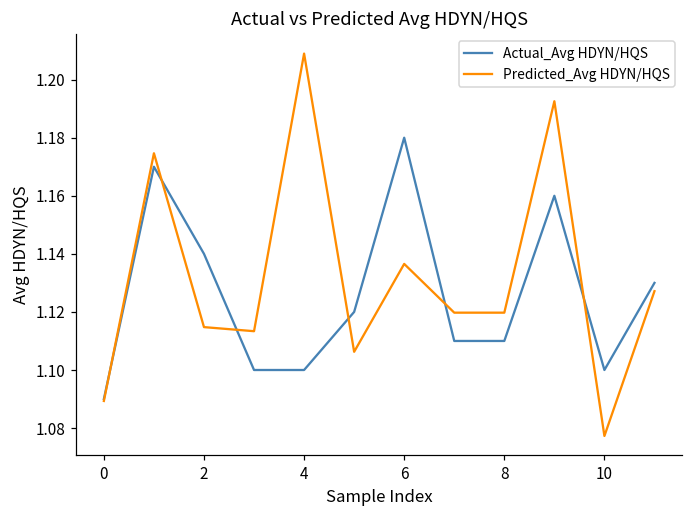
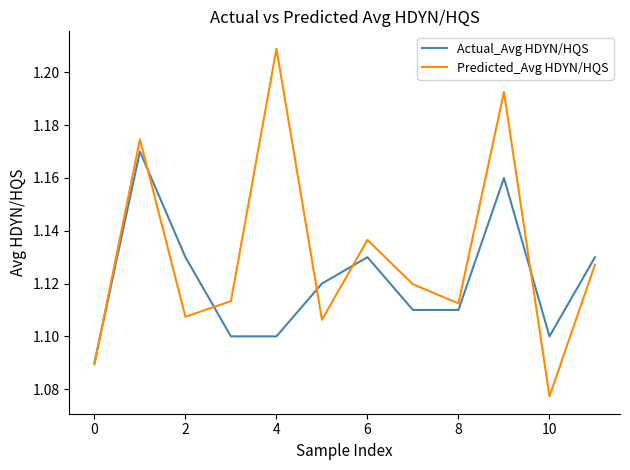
  {
    "Actual_Avg HDYN/HQS": {
-     "2": 1.14,
+     "2": 1.13,
      "4": 1.10,
-     "6": 1.18,
+     "6": 1.13,
      "8": 1.11,
      "10": 1.10
    },
    "Predicted_Avg HDYN/HQS": {
-     "2": 1.115,
+     "2": 1.107,
      "4": 1.209,
      "6": 1.137,
-     "8": 1.120,
+     "8": 1.112,
      "10": 1.077
    }
  }
